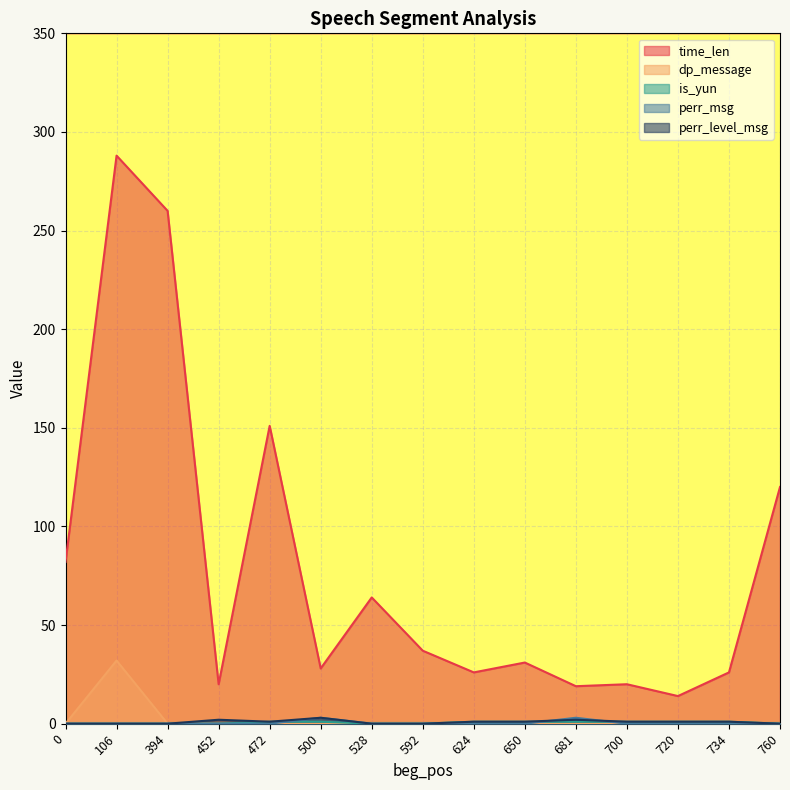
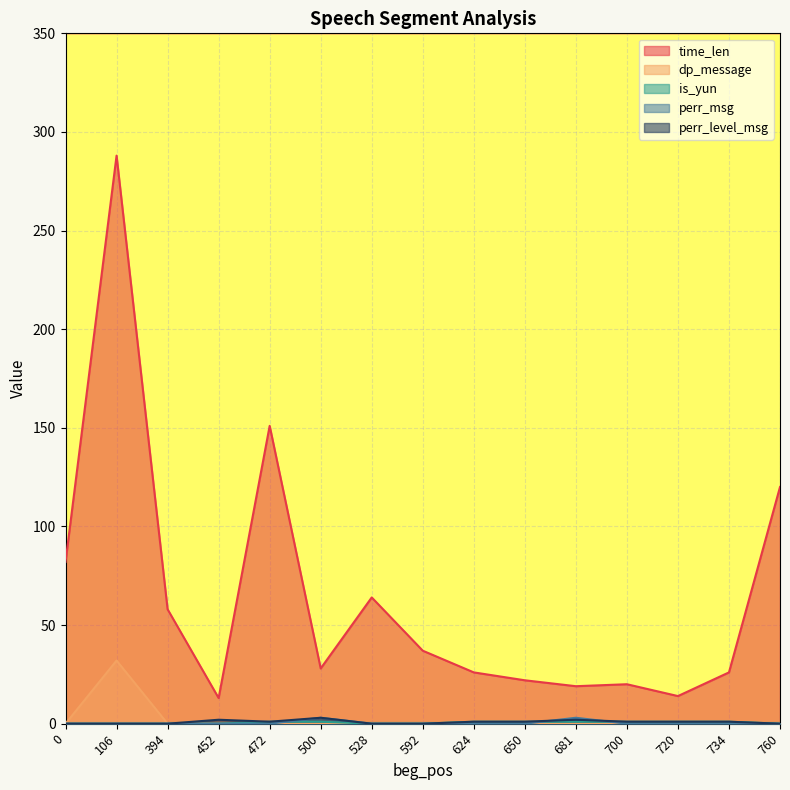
  {
    "time_len": {
      "0": 82,
      "106": 288,
-     "394": 260,
-     "452": 20,
+     "394": 58,
+     "452": 13,
      "472": 151,
      "500": 28,
      "528": 64,
      "592": 37,
      "624": 26,
-     "650": 31,
+     "650": 22,
      "681": 19,
      "700": 20,
      "720": 14,
      "734": 26,
      "760": 120
    },
    "dp_message": {
      "106": 32
    },
    "perr_level_msg": {
      "452": 2
    }
  }
